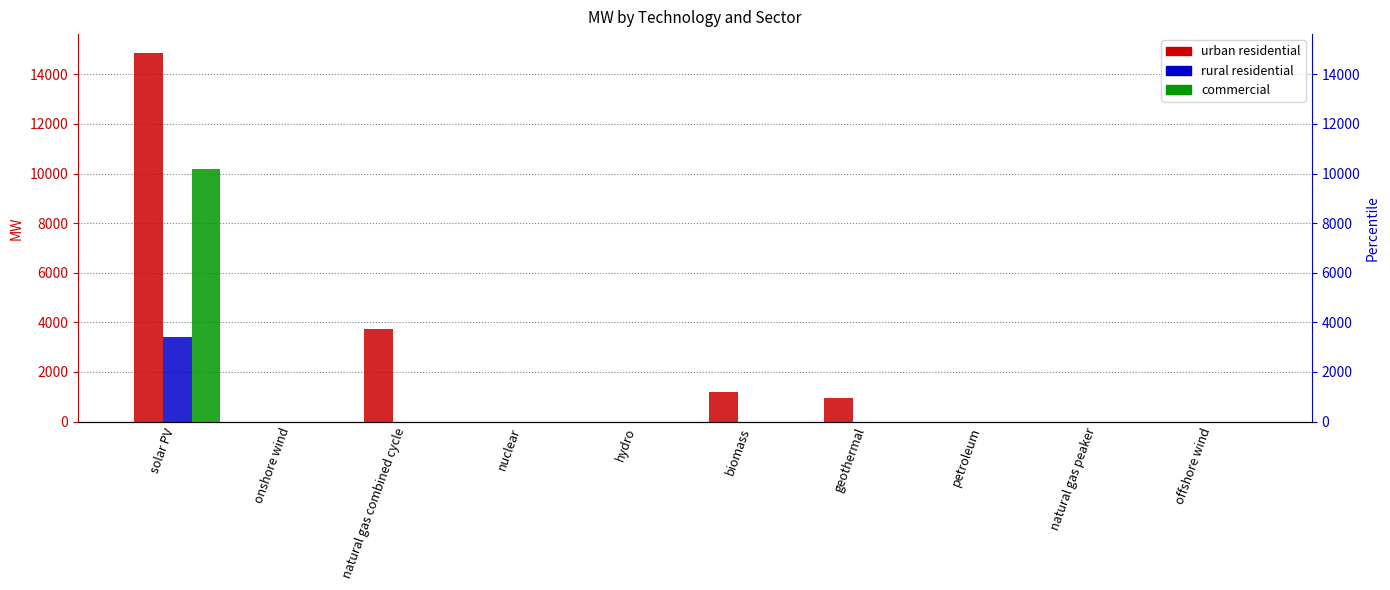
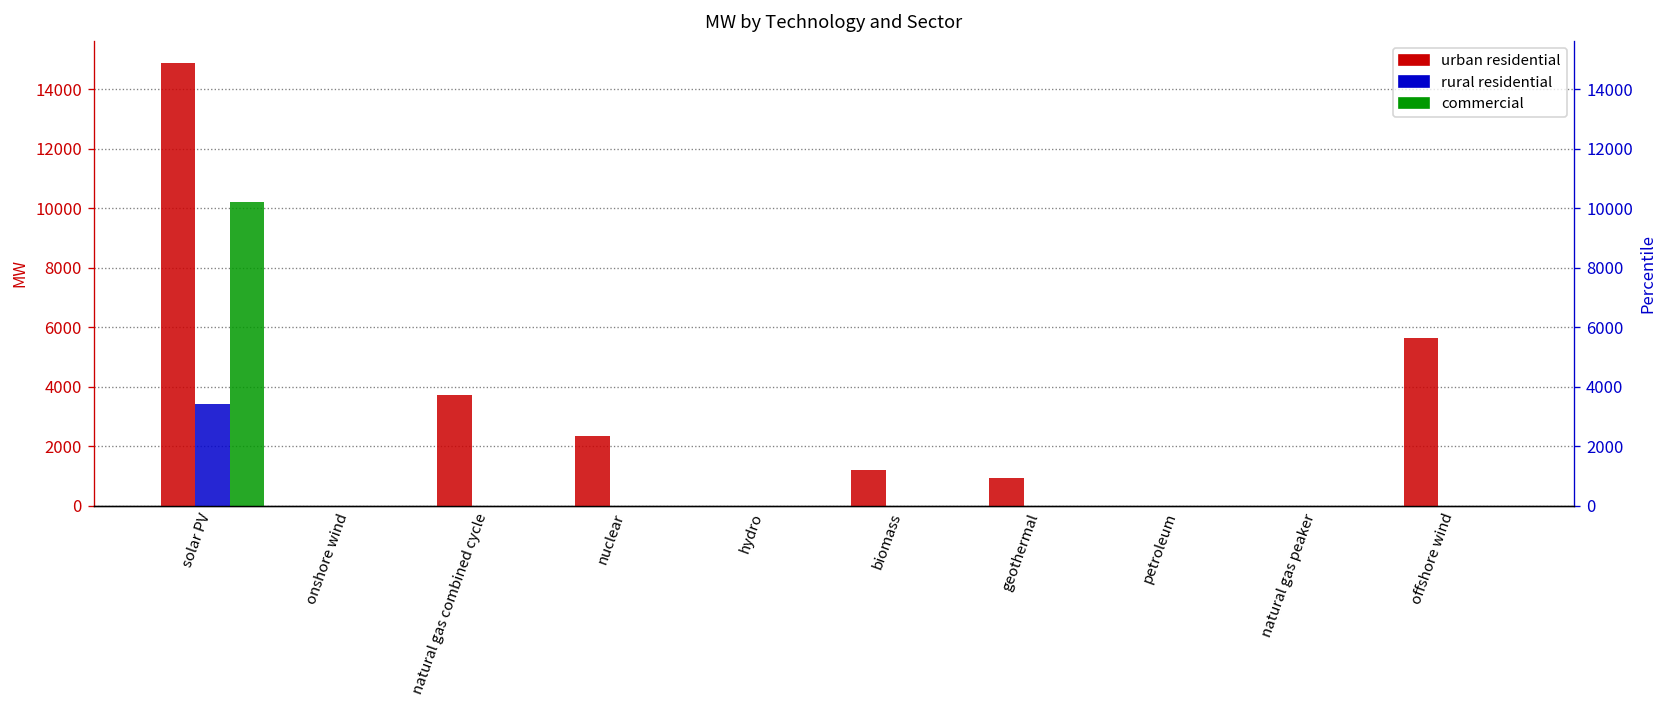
  {
    "urban residential": {
      "solar PV": 14900,
      "onshore wind": 0,
      "natural gas combined cycle": 3700,
-     "nuclear": 0,
+     "nuclear": 2300,
      "hydro": 0,
      "biomass": 1200,
      "geothermal": 900,
      "petroleum": 0,
      "natural gas peaker": 0,
-     "offshore wind": 0
+     "offshore wind": 5700
    },
    "rural residential": {
      "solar PV": 3400,
      "onshore wind": 0,
      "natural gas combined cycle": 0,
      "nuclear": 0,
      "hydro": 0,
      "biomass": 0,
      "geothermal": 0,
      "petroleum": 0,
      "natural gas peaker": 0,
      "offshore wind": 0
    },
    "commercial": {
      "solar PV": 10200,
      "onshore wind": 0,
      "natural gas combined cycle": 0,
      "nuclear": 0,
      "hydro": 0,
      "biomass": 0,
      "geothermal": 0,
      "petroleum": 0,
      "natural gas peaker": 0,
      "offshore wind": 0
    }
  }
